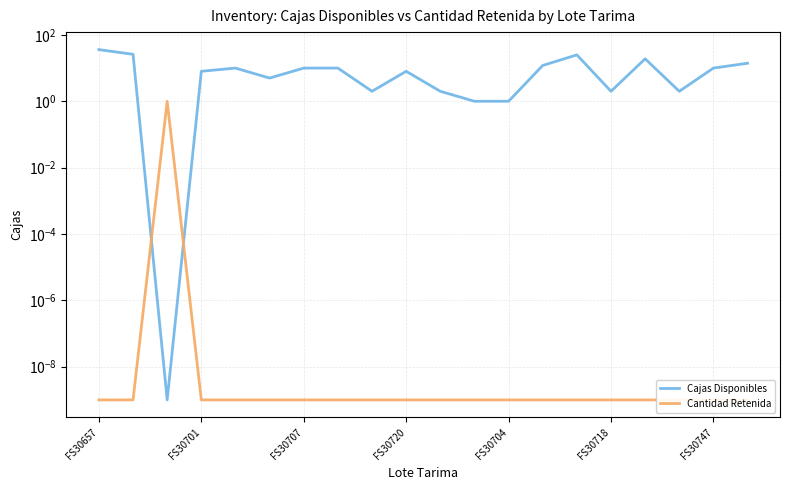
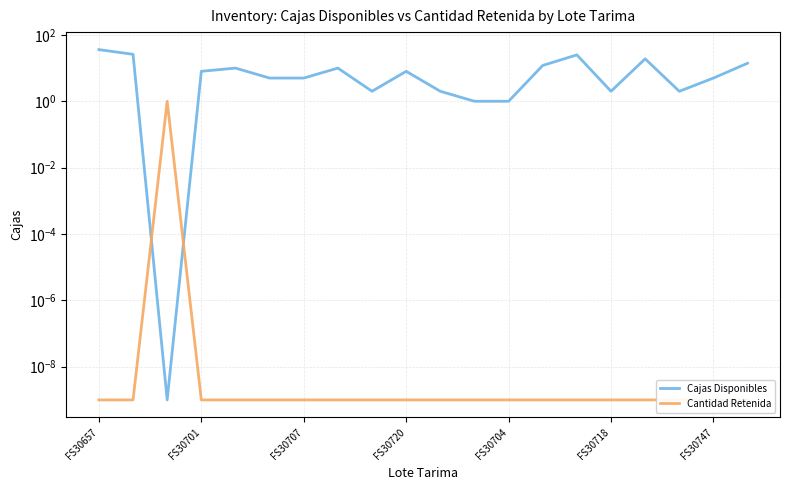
  {
    "Cajas Disponibles": {
      "FS30657": 40,
      "FS30701": 8,
-     "FS30707": 10,
+     "FS30707": 5,
      "FS30720": 8,
      "FS30704": 1,
      "FS30718": 2,
-     "FS30747": 10
+     "FS30747": 5
    },
    "Cantidad Retenida": {
      "FS30657": 0.0000000010,
      "FS30701": 0.0000000010,
      "FS30707": 0.0000000010,
      "FS30720": 0.0000000010,
      "FS30704": 0.0000000010,
      "FS30718": 0.0000000010
    }
  }
